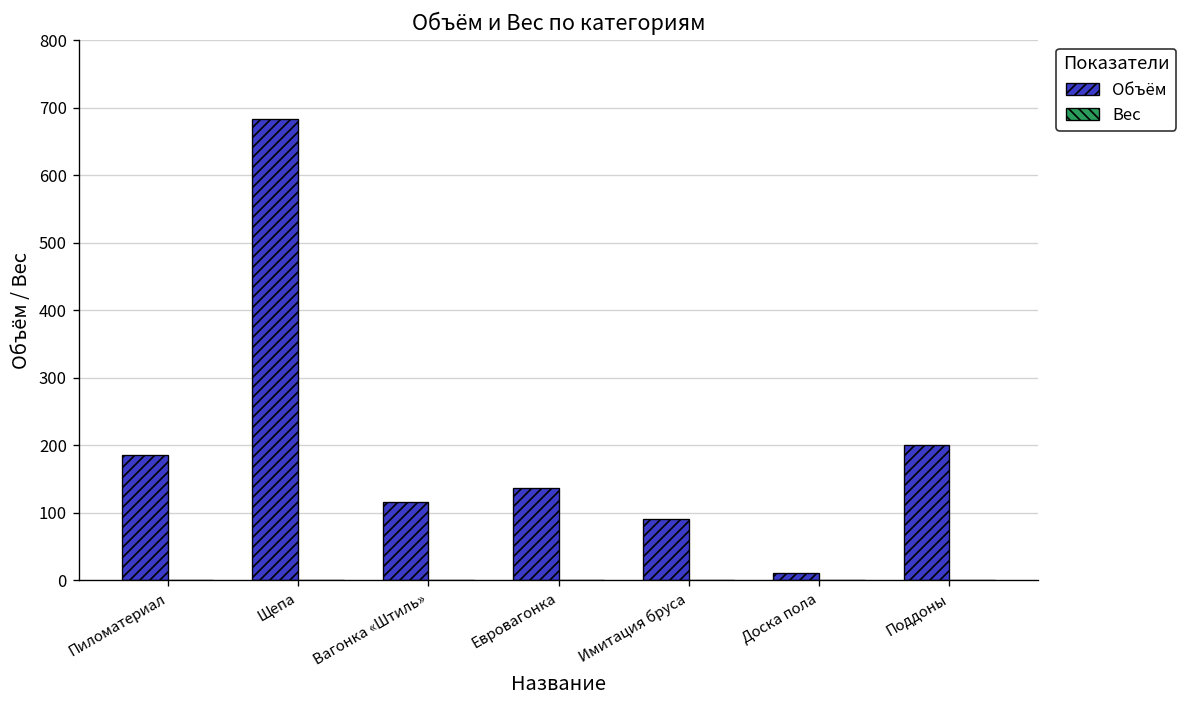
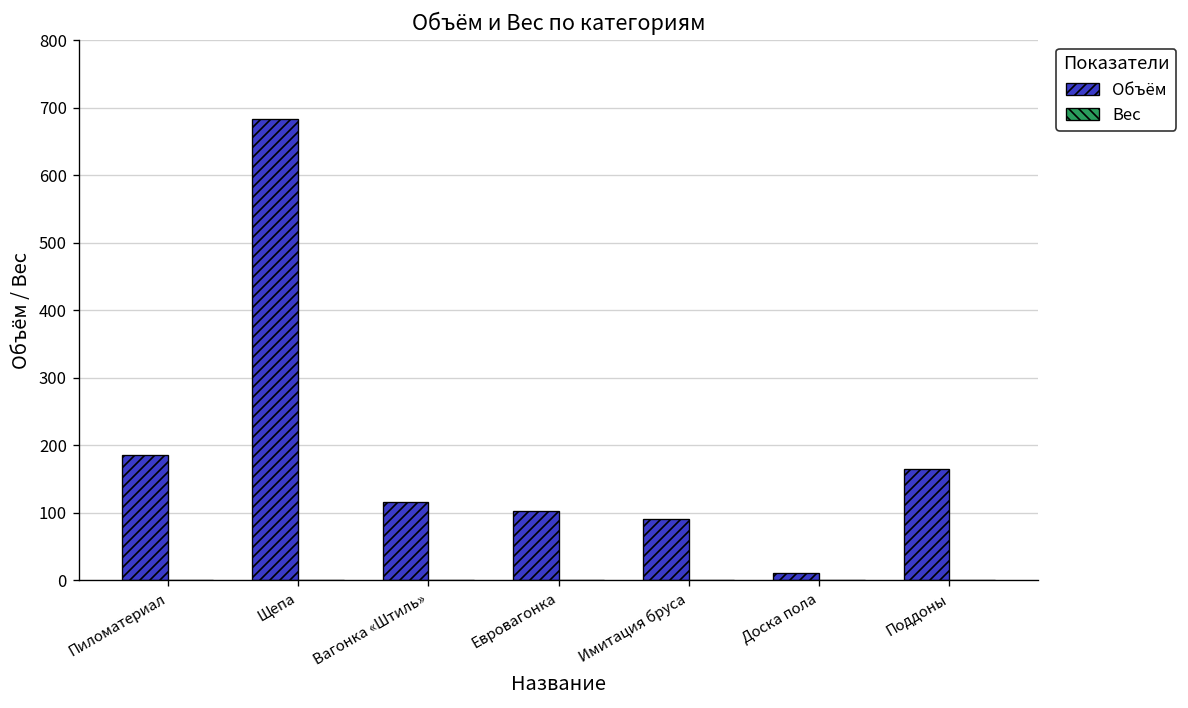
  {
    "Объём": {
      "Пиломатериал": 190,
      "Щепа": 680,
      "Вагонка «Штиль»": 120,
-     "Евровагонка": 140,
+     "Евровагонка": 100,
      "Имитация бруса": 90,
      "Доска пола": 10,
-     "Поддоны": 200
+     "Поддоны": 160
    },
    "Вес": {
      "Пиломатериал": 0,
      "Щепа": 0,
      "Вагонка «Штиль»": 0,
      "Евровагонка": 0,
      "Имитация бруса": 0,
      "Доска пола": 0,
      "Поддоны": 0
    }
  }
